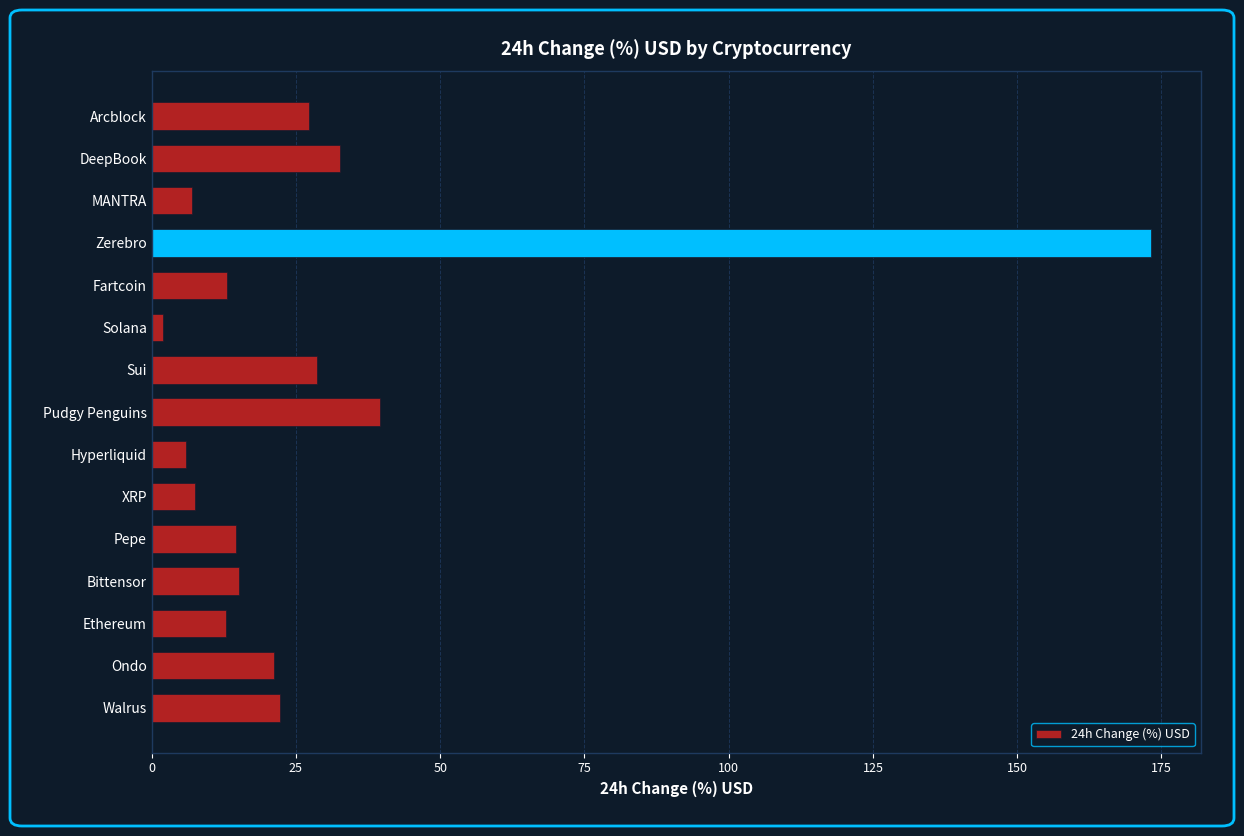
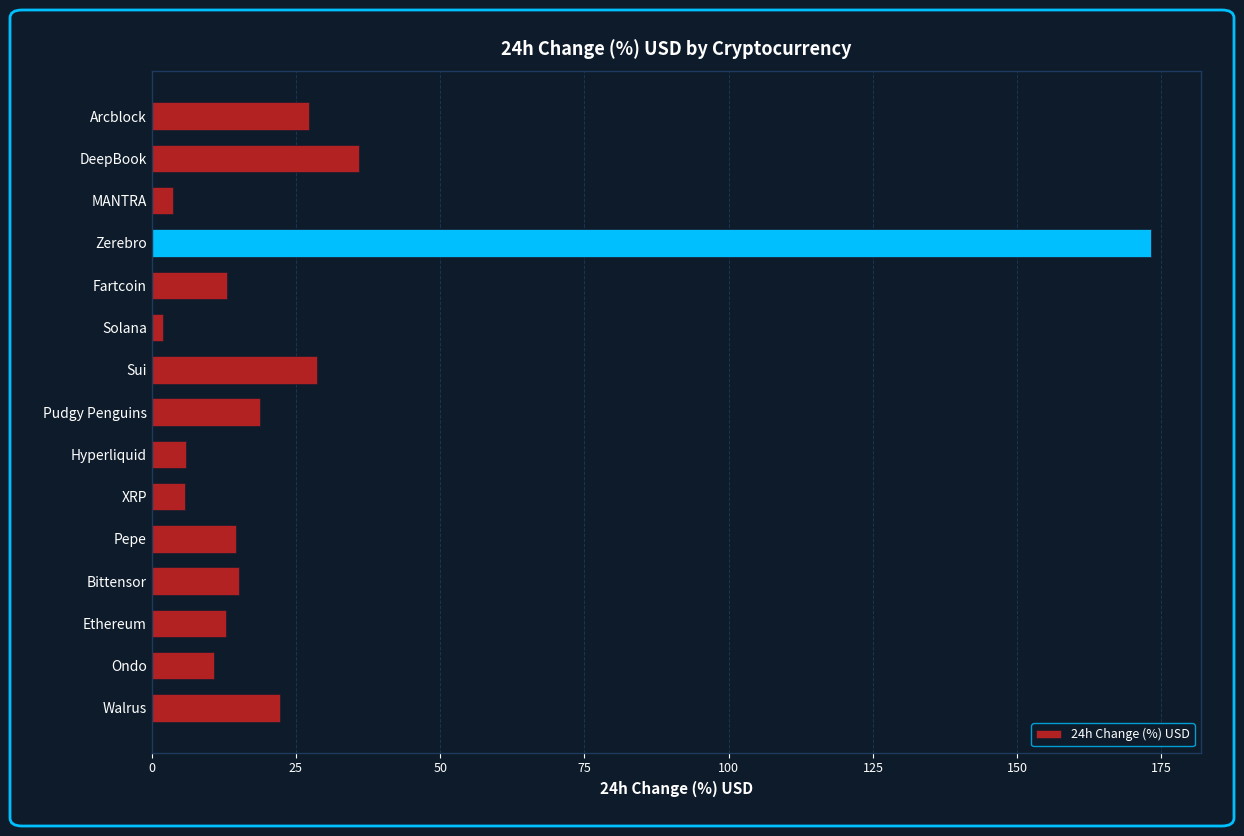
  {
    "Arcblock": 27,
-   "DeepBook": 33,
-   "MANTRA": 7,
+   "DeepBook": 36,
+   "MANTRA": 4,
    "Zerebro": 173,
    "Fartcoin": 13,
    "Solana": 2,
    "Sui": 29,
-   "Pudgy Penguins": 40,
+   "Pudgy Penguins": 19,
    "Hyperliquid": 6,
-   "XRP": 7,
+   "XRP": 6,
    "Pepe": 15,
    "Bittensor": 15,
    "Ethereum": 13,
-   "Ondo": 21,
+   "Ondo": 11,
    "Walrus": 22
  }
